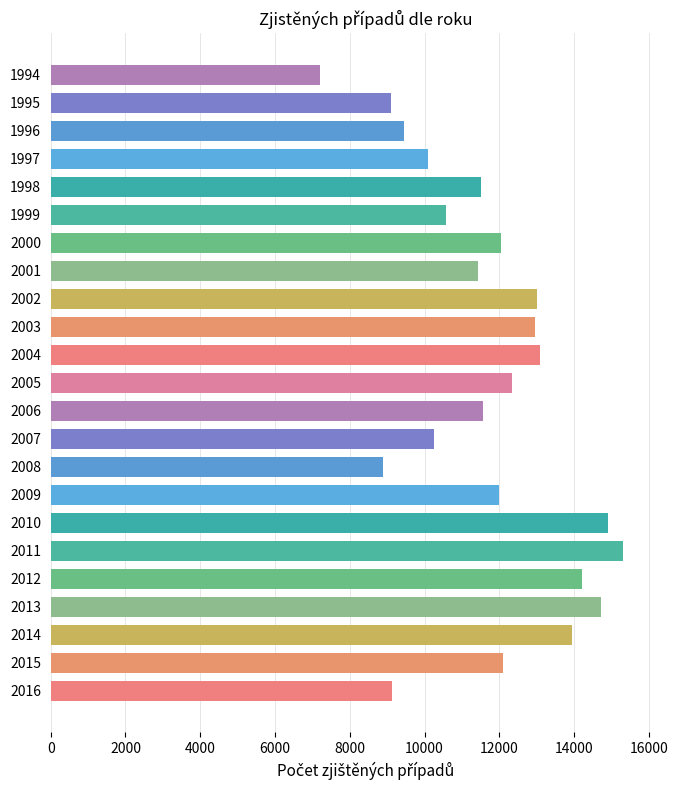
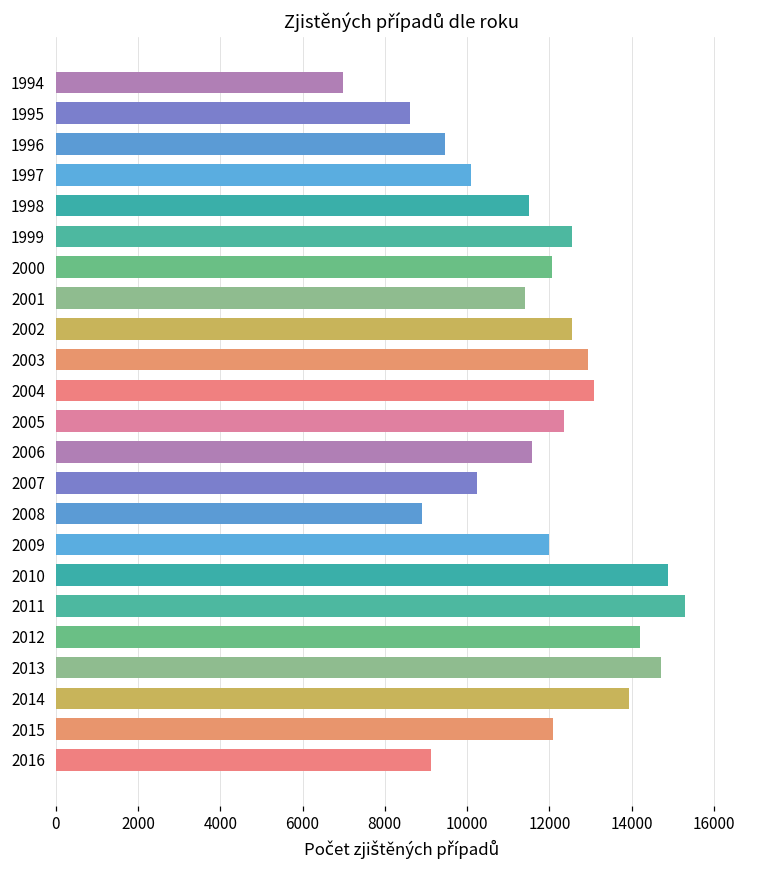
  {
-   "1994": 7200,
-   "1995": 9100,
+   "1994": 7000,
+   "1995": 8600,
    "1996": 9500,
    "1997": 10100,
    "1998": 11500,
-   "1999": 10600,
+   "1999": 12600,
    "2000": 12100,
    "2001": 11400,
-   "2002": 13000,
+   "2002": 12600,
    "2003": 13000,
    "2004": 13100,
    "2005": 12400,
    "2006": 11600,
    "2007": 10300,
    "2008": 8900,
    "2009": 12000,
    "2010": 14900,
    "2011": 15300,
    "2012": 14200,
    "2013": 14700,
    "2014": 13900,
    "2015": 12100,
    "2016": 9100
  }
